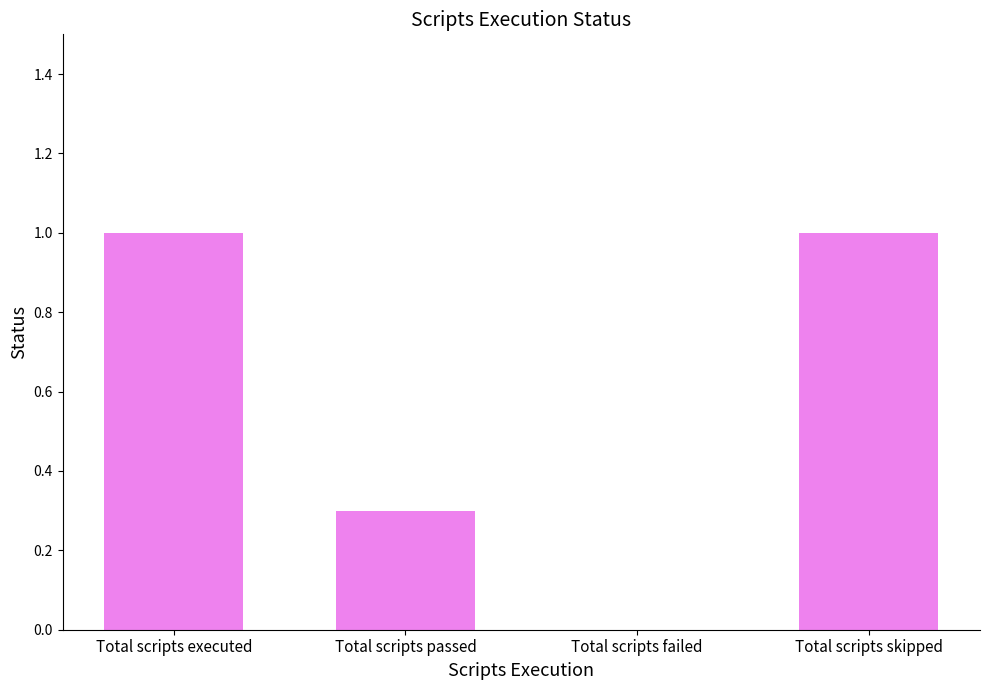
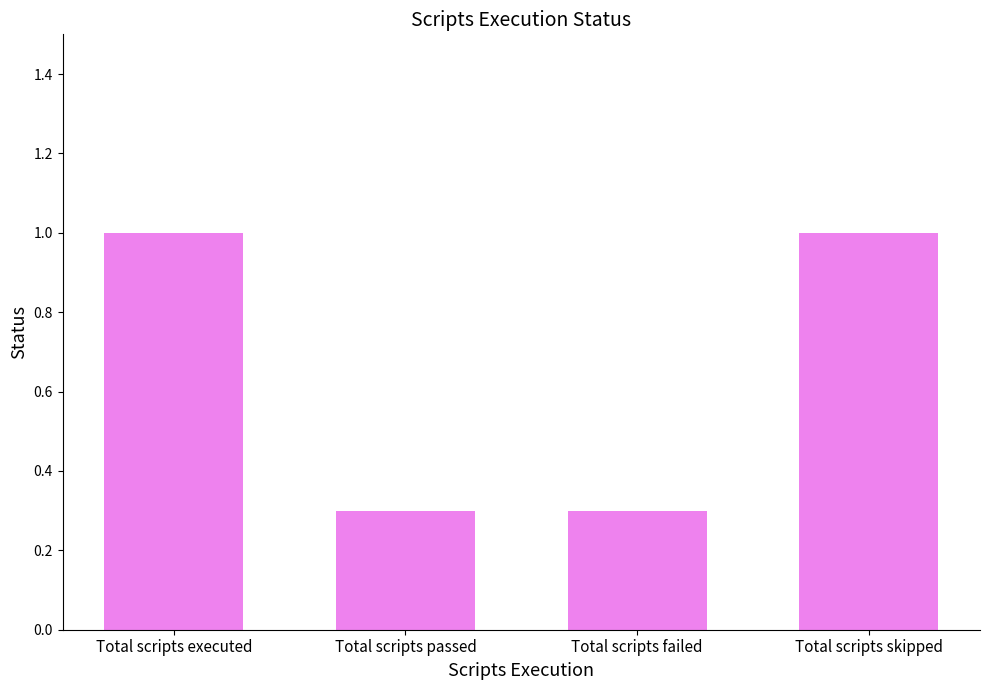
  {
    "Total scripts executed": 1.0,
    "Total scripts passed": 0.3,
-   "Total scripts failed": 0.0,
+   "Total scripts failed": 0.3,
    "Total scripts skipped": 1.0
  }
